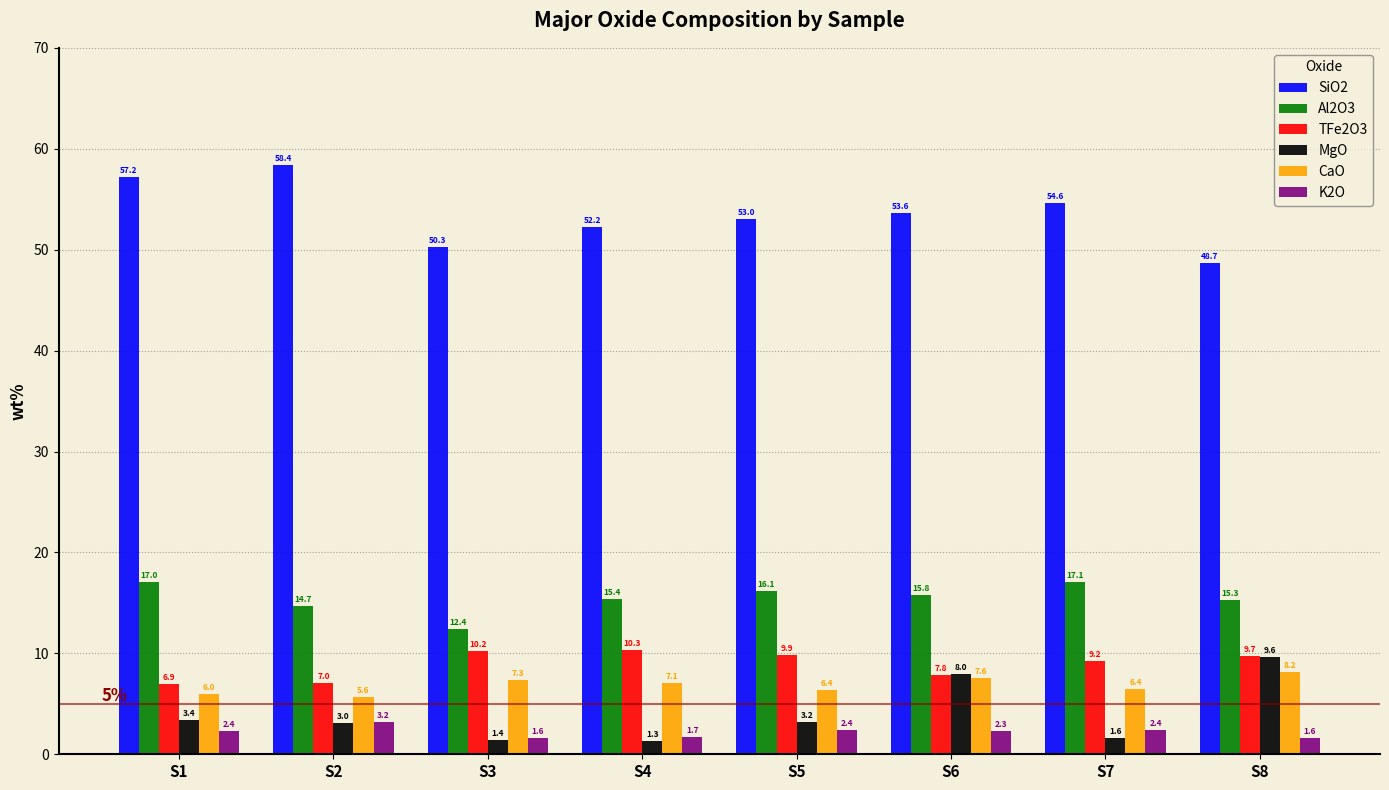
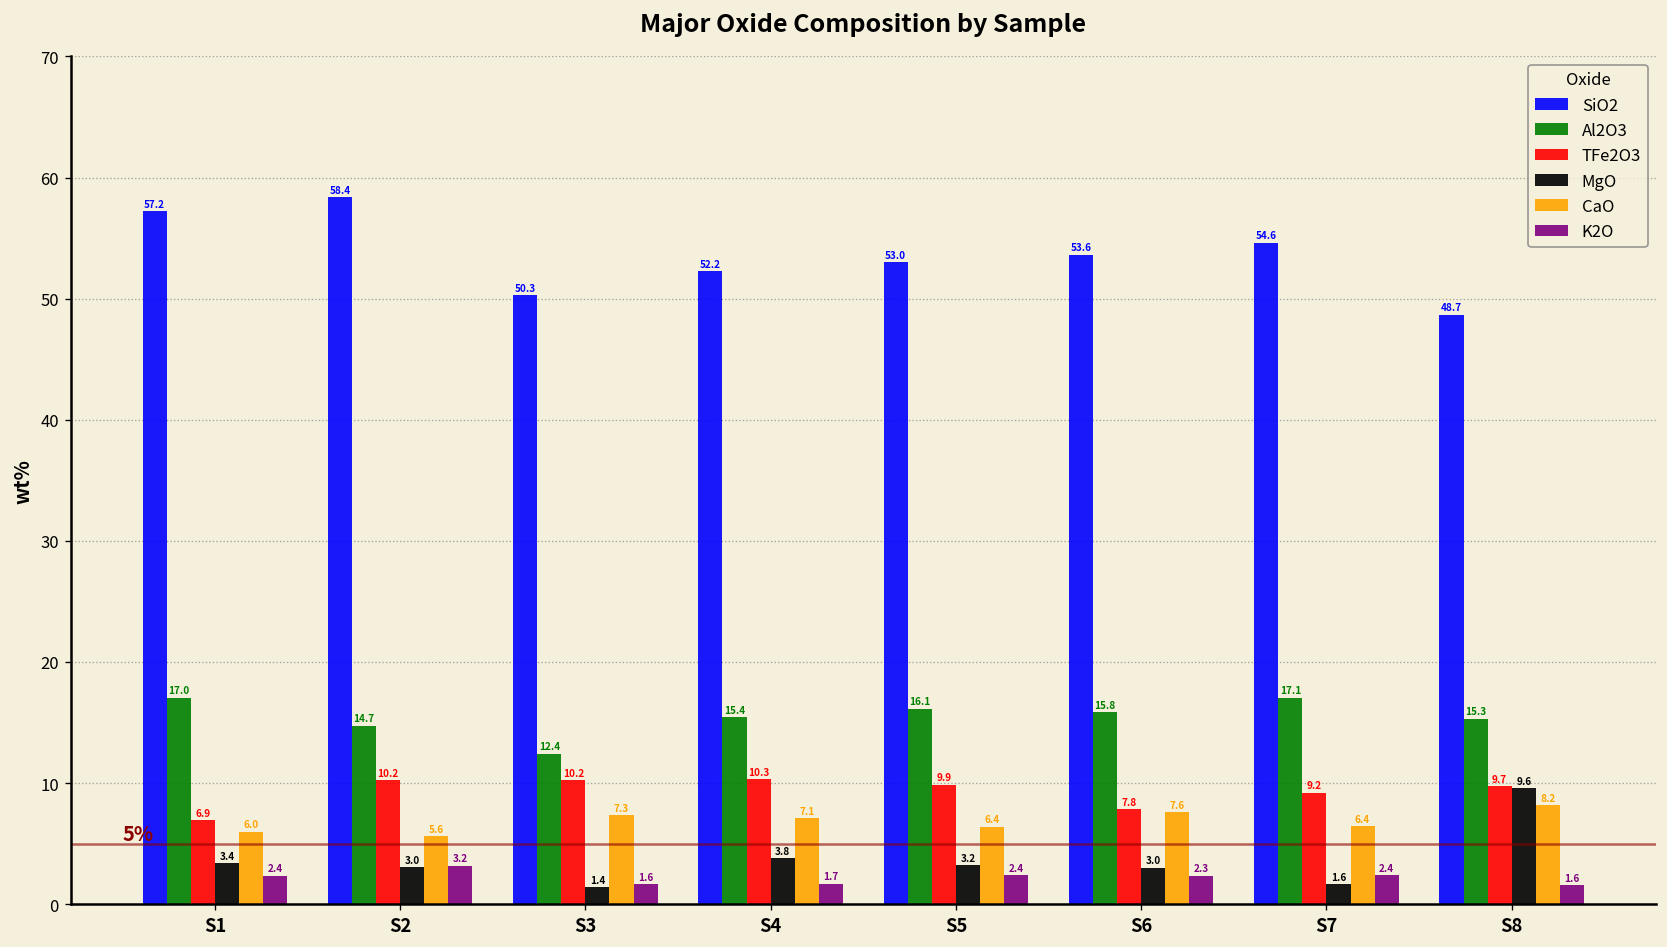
  {
    "SiO2": {
      "S1": 57.2,
      "S2": 58.4,
      "S3": 50.3,
      "S4": 52.2,
      "S5": 53.0,
      "S6": 53.6,
      "S7": 54.6,
      "S8": 48.7
    },
    "Al2O3": {
      "S1": 17.0,
      "S2": 14.7,
      "S3": 12.4,
      "S4": 15.4,
      "S5": 16.1,
      "S6": 15.8,
      "S7": 17.1,
      "S8": 15.3
    },
    "TFe2O3": {
      "S1": 6.9,
-     "S2": 7.0,
+     "S2": 10.2,
      "S3": 10.2,
      "S4": 10.3,
      "S5": 9.9,
      "S6": 7.8,
      "S7": 9.2,
      "S8": 9.7
    },
    "MgO": {
      "S1": 3.4,
      "S2": 3.0,
      "S3": 1.4,
-     "S4": 1.3,
+     "S4": 3.8,
      "S5": 3.2,
-     "S6": 8.0,
+     "S6": 3.0,
      "S7": 1.6,
      "S8": 9.6
    },
    "CaO": {
      "S1": 6.0,
      "S2": 5.6,
      "S3": 7.3,
      "S4": 7.1,
      "S5": 6.4,
      "S6": 7.6,
      "S7": 6.4,
      "S8": 8.2
    },
    "K2O": {
      "S1": 2.4,
      "S2": 3.2,
      "S3": 1.6,
      "S4": 1.7,
      "S5": 2.4,
      "S6": 2.3,
      "S7": 2.4,
      "S8": 1.6
    }
  }
